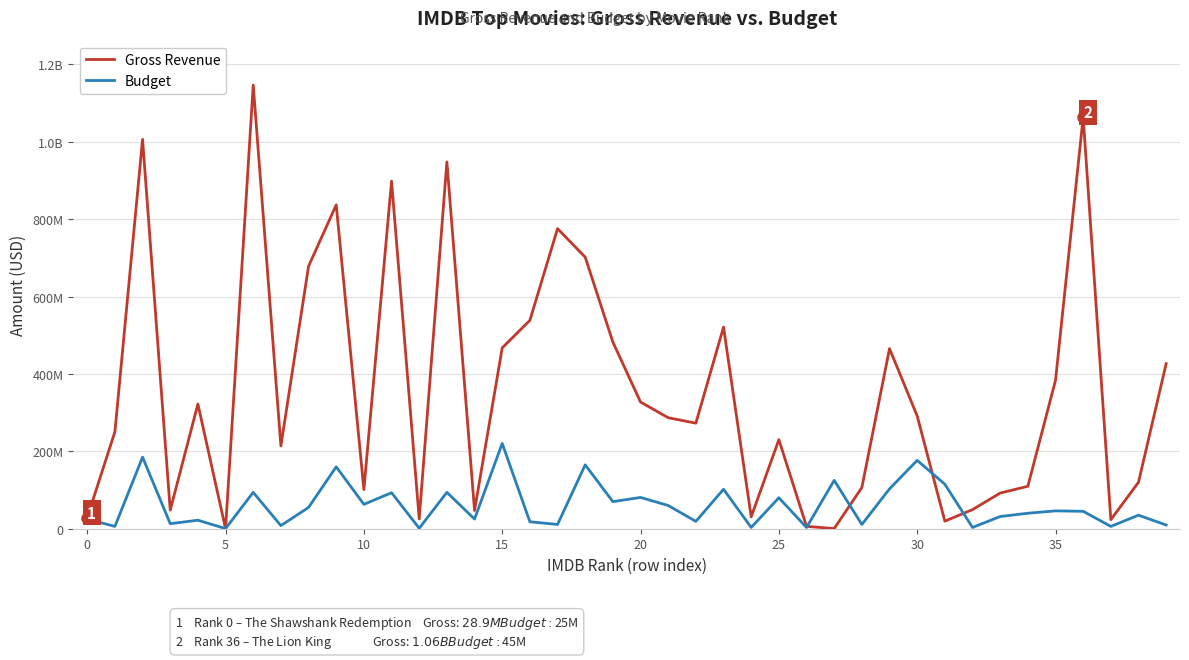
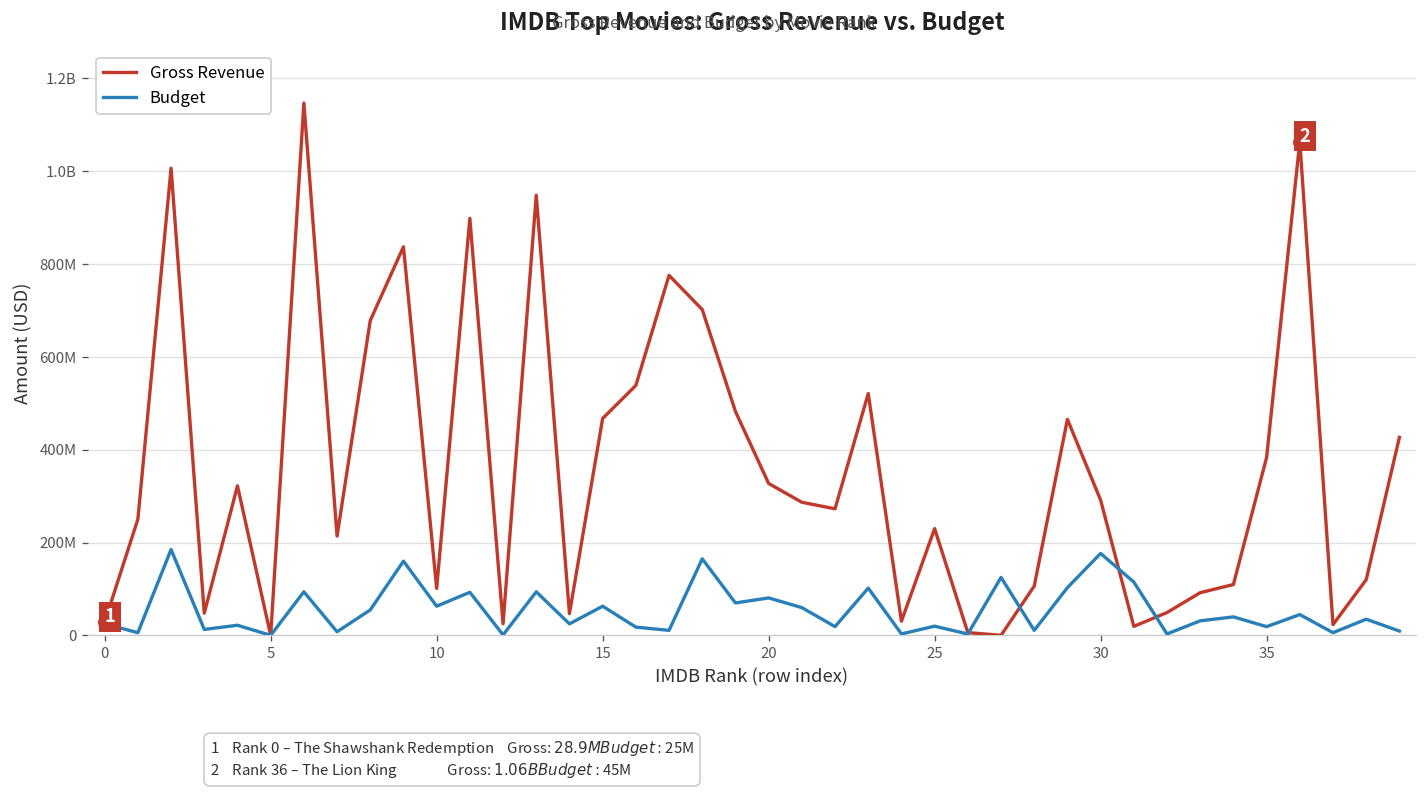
  {
    "Budget": {
      "10": 60000000,
-     "15": 220000000,
+     "15": 60000000,
      "20": 80000000,
-     "25": 80000000,
+     "25": 20000000,
      "30": 180000000,
-     "35": 50000000
+     "35": 20000000
    }
  }
